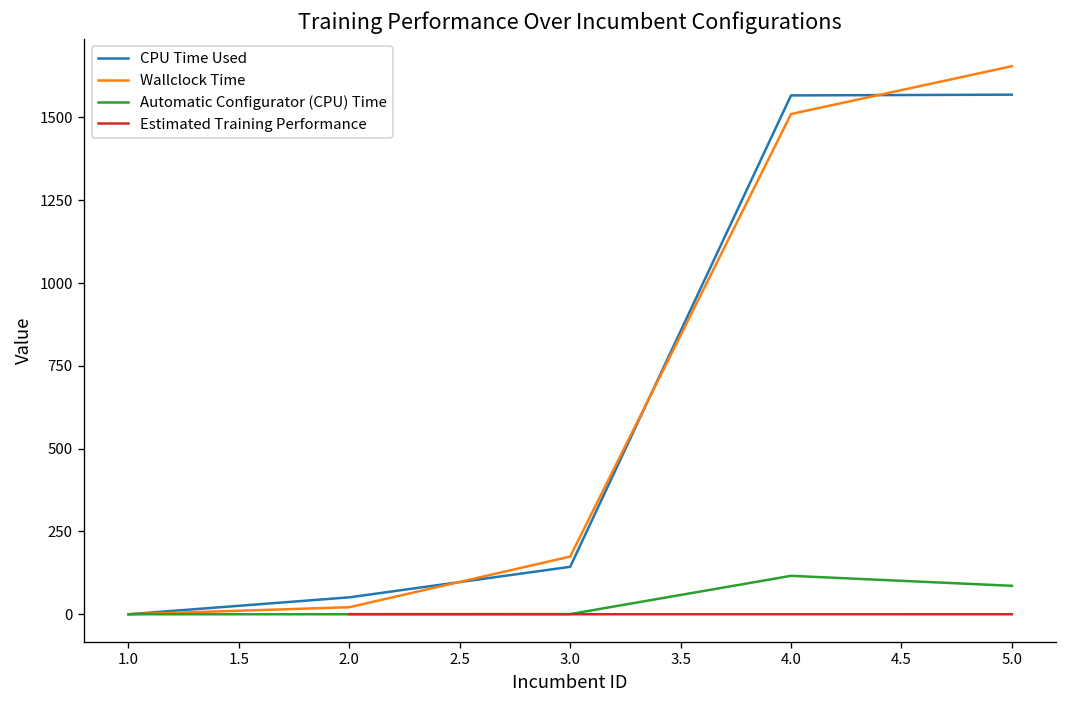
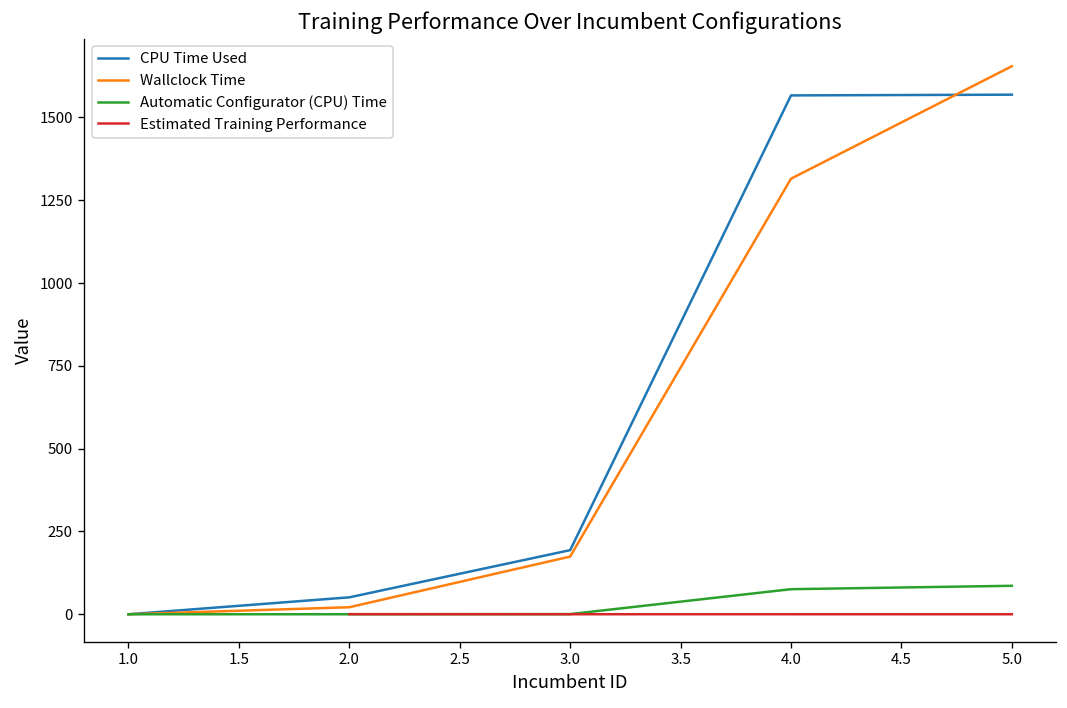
  {
    "CPU Time Used": {
      "2.0": 50,
-     "3.0": 140,
+     "3.0": 190,
      "4.0": 1570,
      "5.0": 1570
    },
    "Wallclock Time": {
      "2.0": 20,
      "3.0": 170,
-     "4.0": 1510,
+     "4.0": 1320,
      "5.0": 1650
    },
    "Automatic Configurator (CPU) Time": {
-     "4.0": 120,
+     "4.0": 80,
      "5.0": 90
    },
    "Estimated Training Performance": {
      "4.0": 0,
      "5.0": 0
    }
  }
